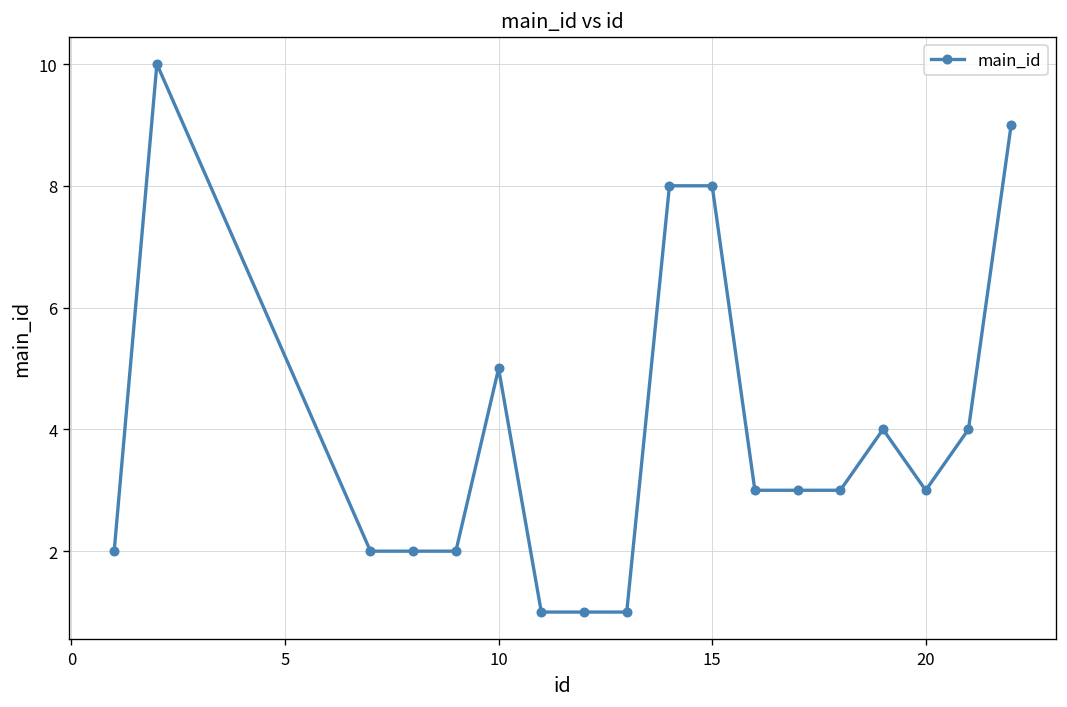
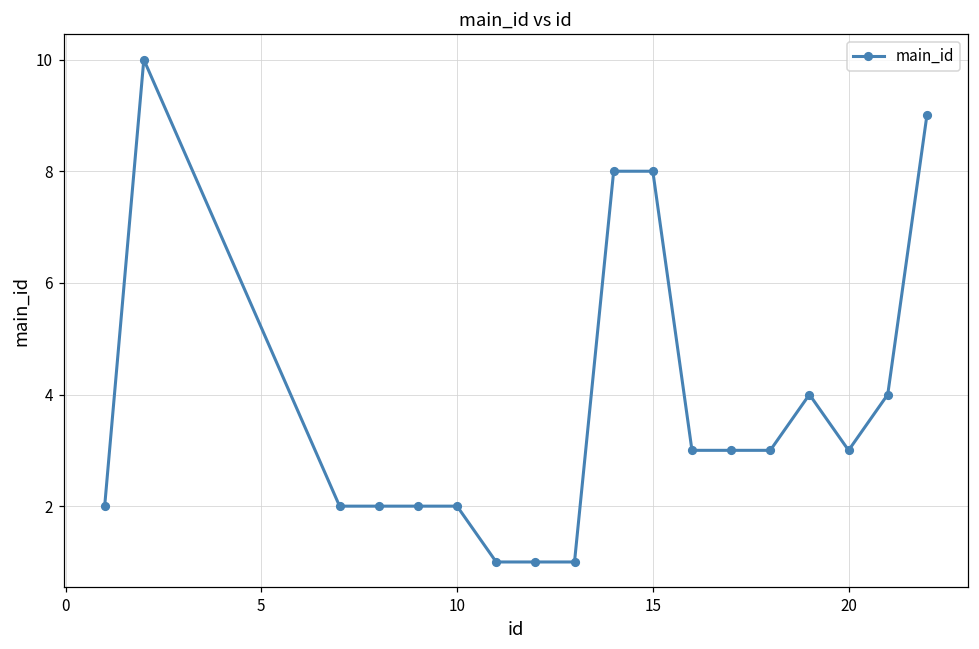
  {
-   "10": 5,
+   "10": 2,
    "15": 8,
    "20": 3
  }
